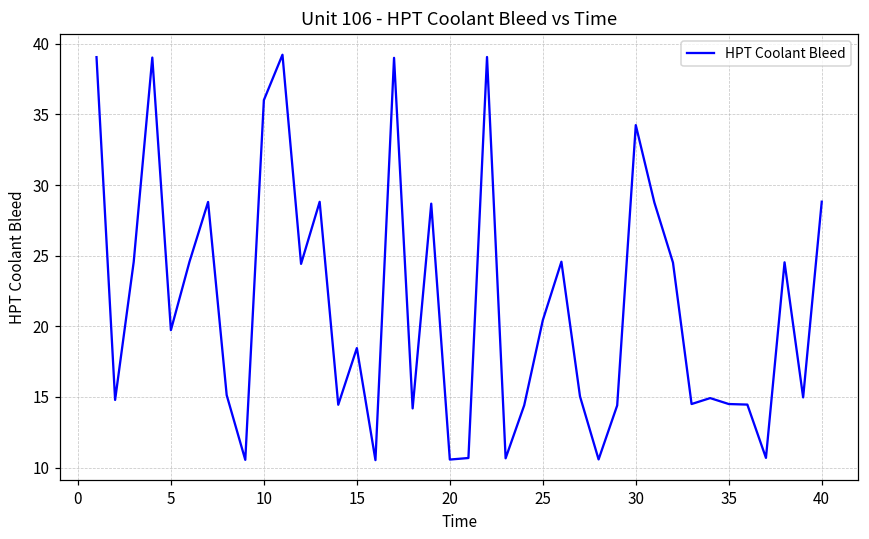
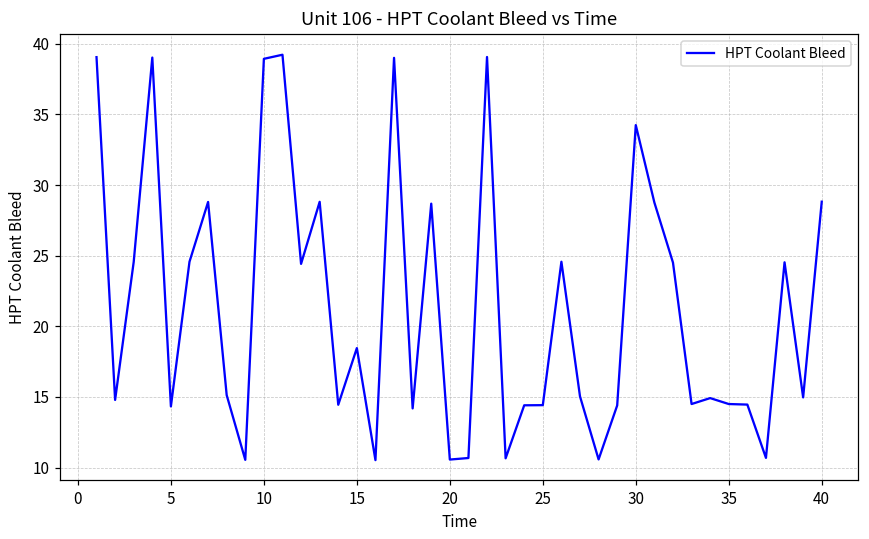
  {
-   "5": 19.7,
-   "10": 36.0,
+   "5": 14.3,
+   "10": 38.9,
    "15": 18.5,
    "20": 10.6,
-   "25": 20.4,
+   "25": 14.4,
    "30": 34.2,
    "35": 14.5,
    "40": 28.8
  }
